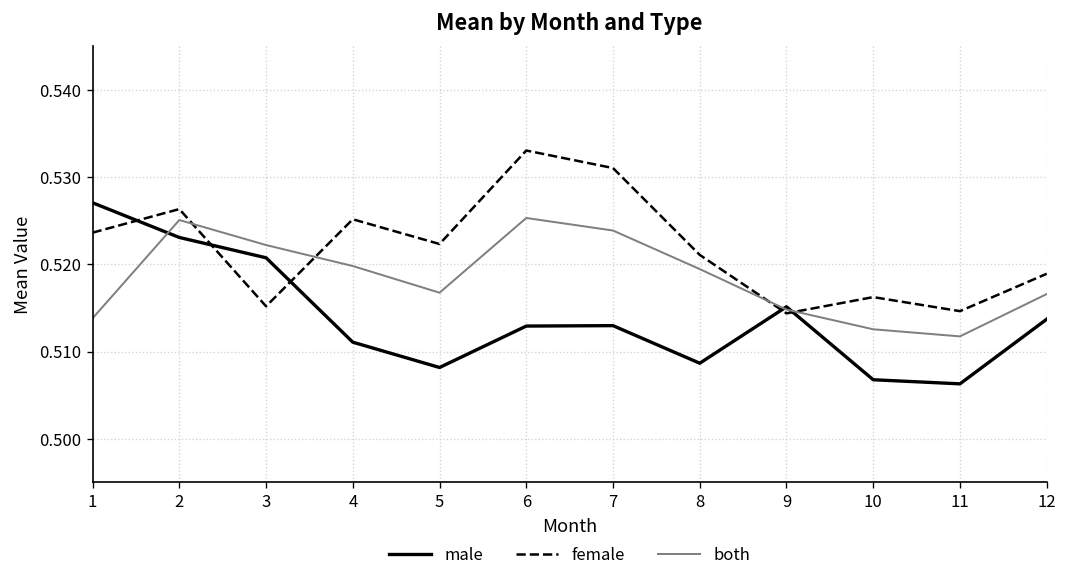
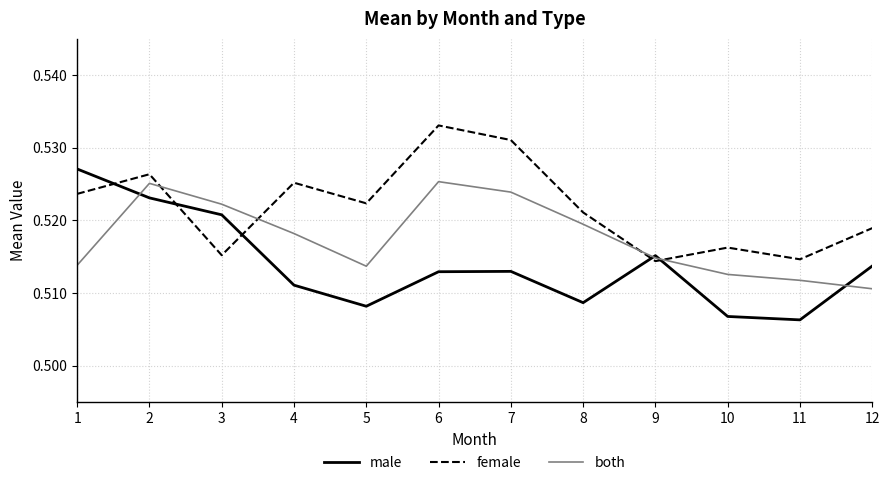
  {
    "both": {
      "1": 0.514,
      "2": 0.525,
      "3": 0.522,
-     "4": 0.520,
-     "5": 0.517,
+     "4": 0.518,
+     "5": 0.514,
      "6": 0.525,
      "7": 0.524,
      "8": 0.519,
      "10": 0.513,
      "11": 0.512,
-     "12": 0.517
+     "12": 0.511
    }
  }
